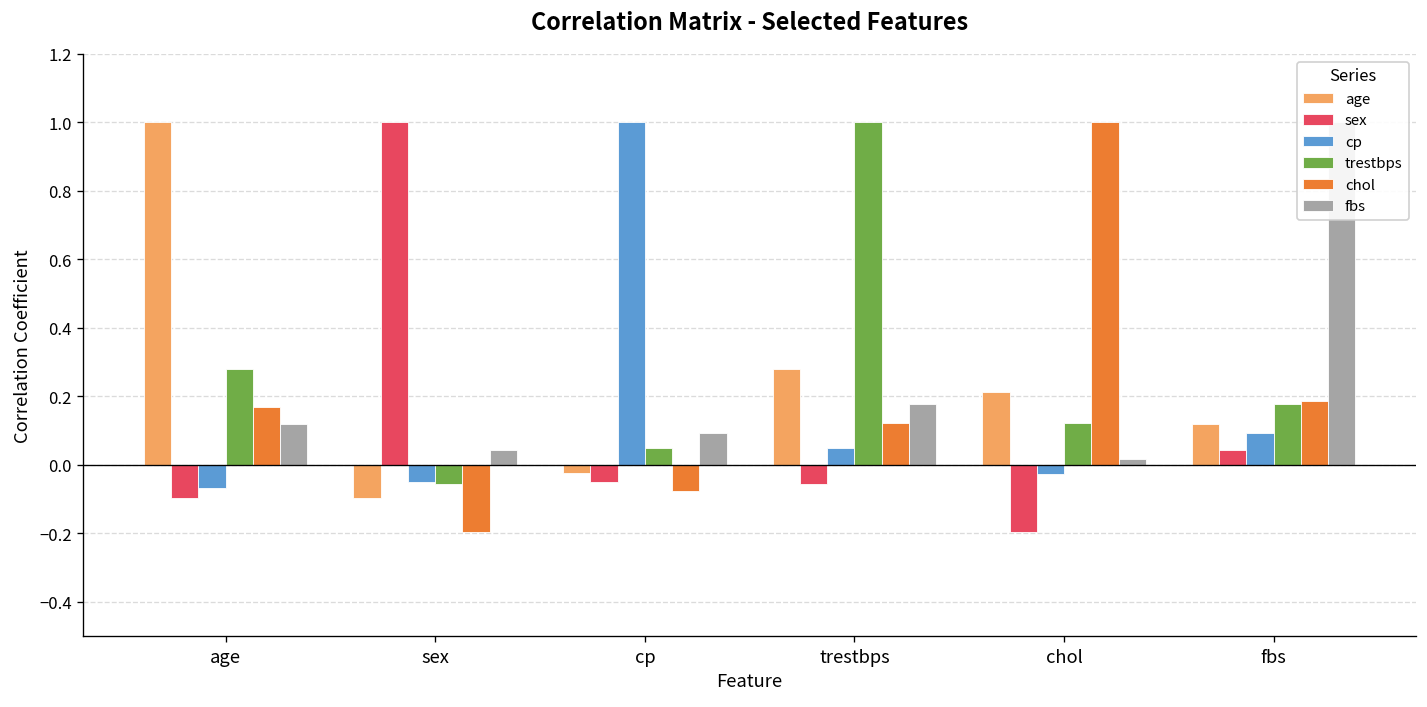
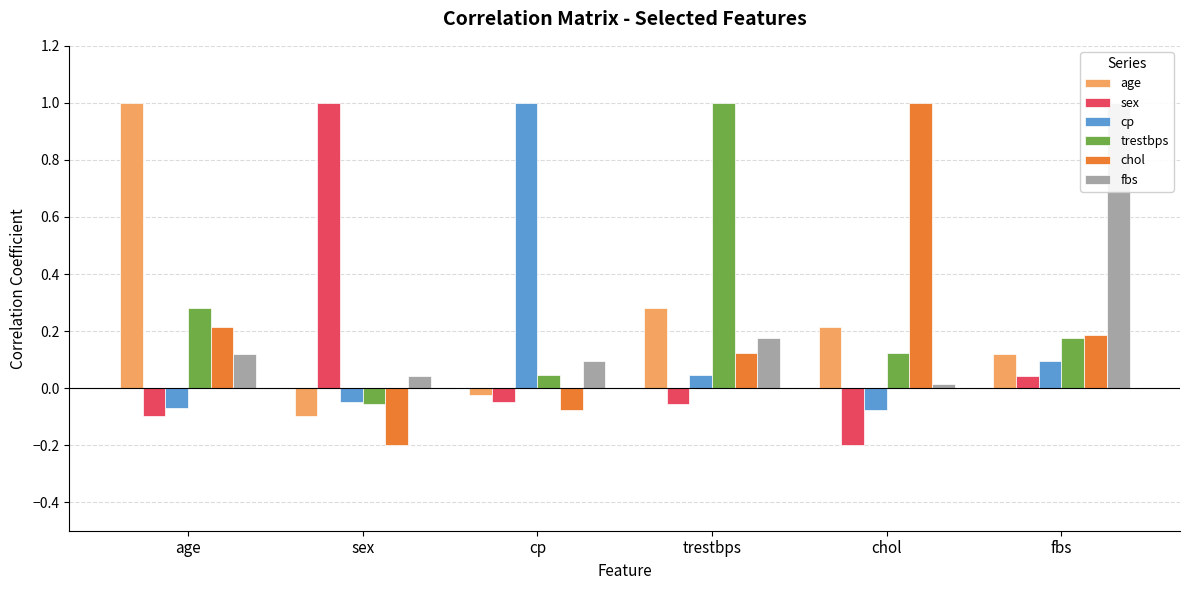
  {
    "age": {
      "age": 1.00,
      "sex": -0.10,
      "cp": -0.03,
      "trestbps": 0.28,
      "chol": 0.21,
      "fbs": 0.12
    },
    "sex": {
      "age": -0.10,
      "sex": 1.00,
      "cp": -0.05,
      "trestbps": -0.06,
      "chol": -0.20,
      "fbs": 0.04
    },
    "cp": {
      "age": -0.07,
      "sex": -0.05,
      "cp": 1.00,
      "trestbps": 0.05,
-     "chol": -0.03,
+     "chol": -0.08,
      "fbs": 0.09
    },
    "trestbps": {
      "age": 0.28,
      "sex": -0.06,
      "cp": 0.05,
      "trestbps": 1.00,
      "chol": 0.12,
      "fbs": 0.18
    },
    "chol": {
-     "age": 0.17,
+     "age": 0.21,
      "sex": -0.20,
      "cp": -0.08,
      "trestbps": 0.12,
      "chol": 1.00,
      "fbs": 0.19
    },
    "fbs": {
      "age": 0.12,
      "sex": 0.04,
      "cp": 0.09,
      "trestbps": 0.18,
      "chol": 0.02
    }
  }
